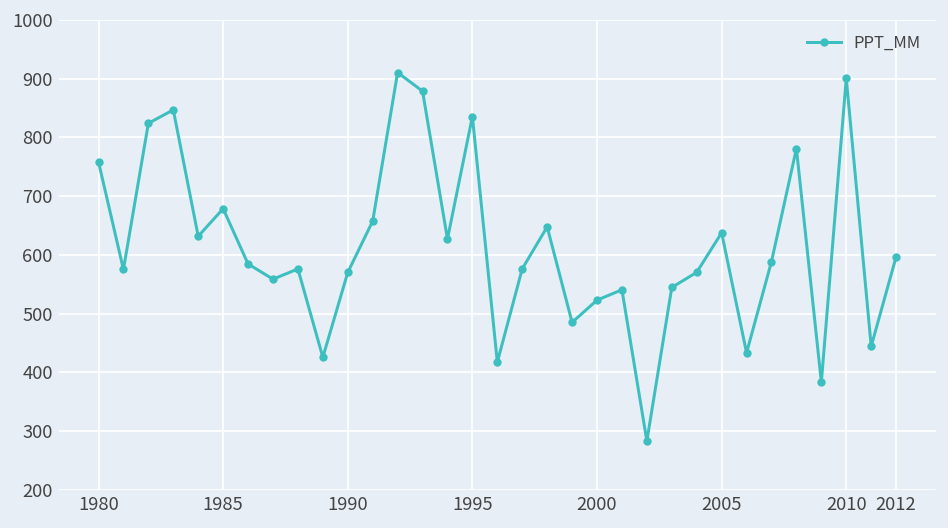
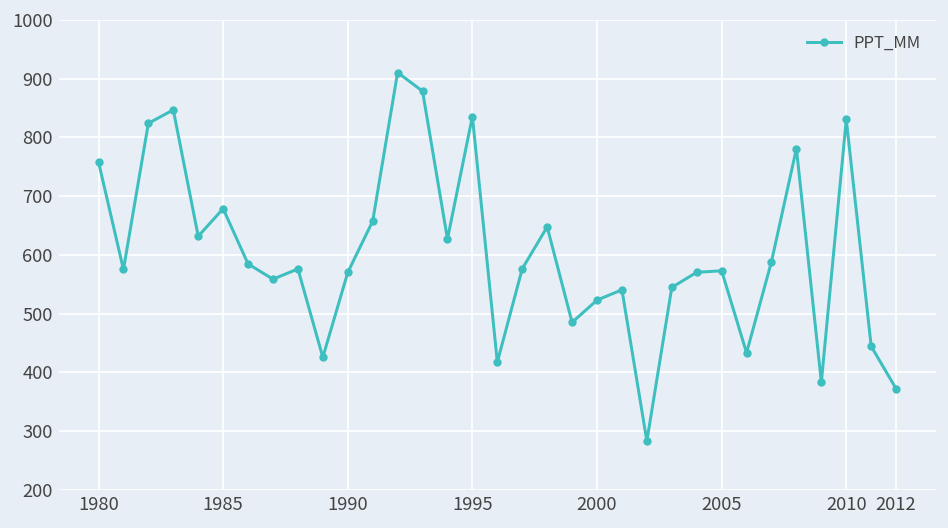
  {
    "1980": 760,
    "1985": 680,
    "1990": 570,
    "1995": 840,
    "2000": 520,
-   "2005": 640,
-   "2010": 900,
-   "2012": 600
+   "2005": 570,
+   "2010": 830,
+   "2012": 370
  }
